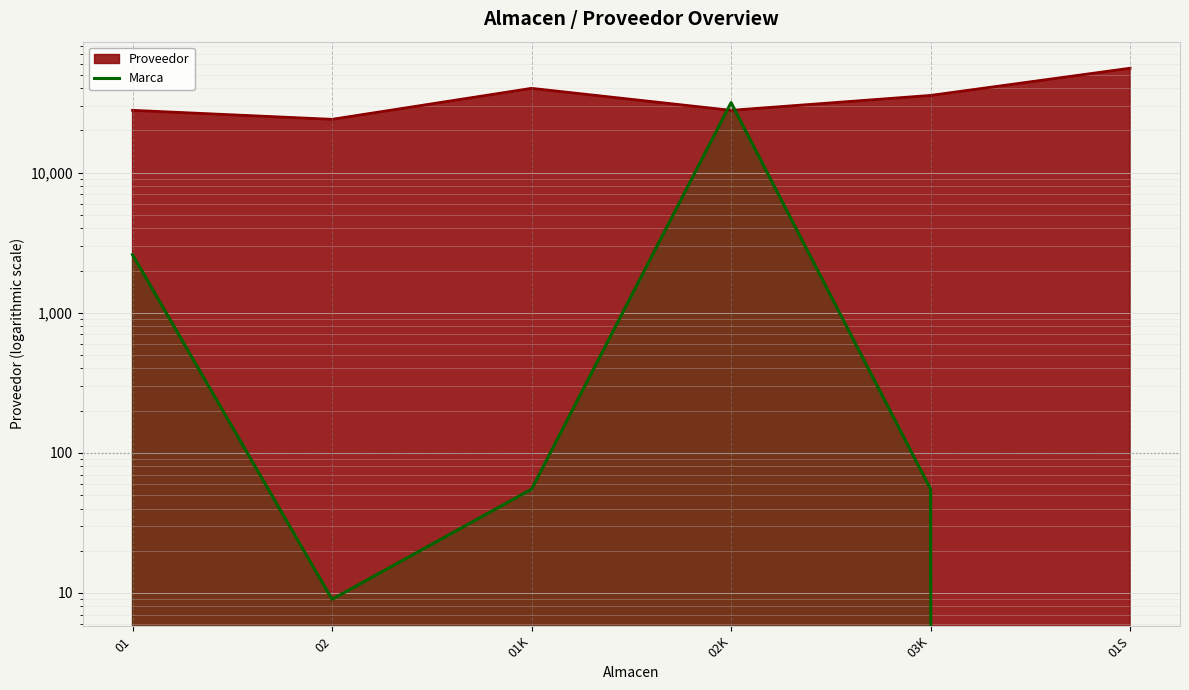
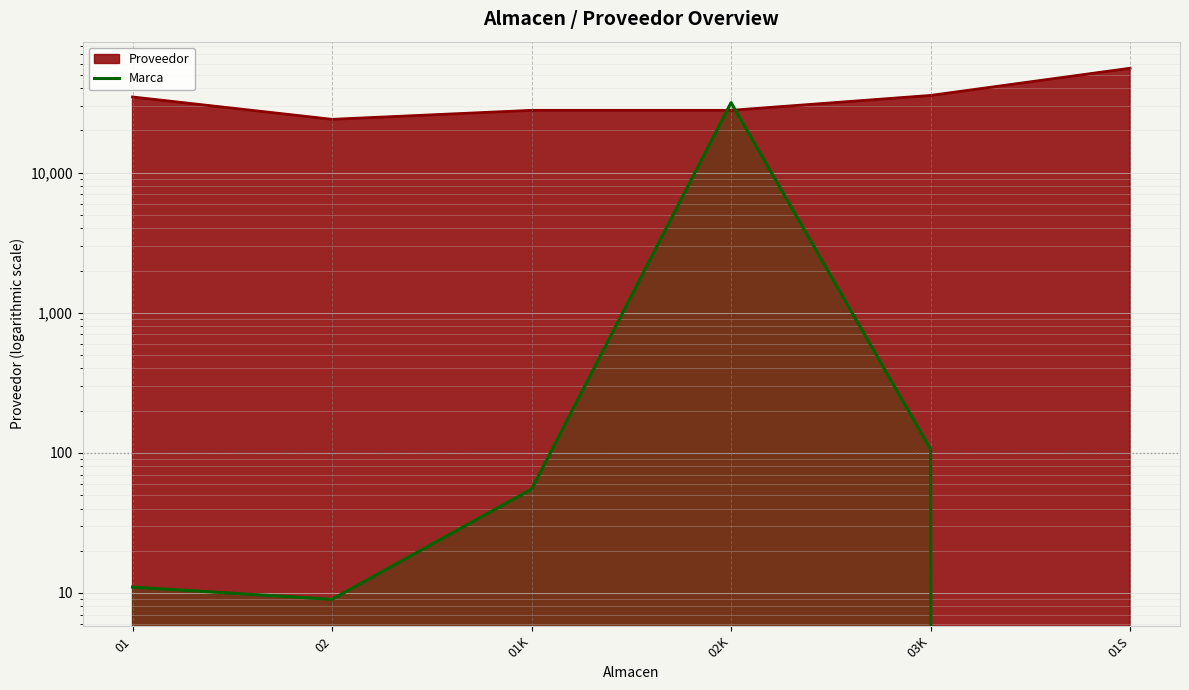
  {
    "Proveedor": {
-     "01": "28,000",
+     "01": "35,000",
      "02": "24,000",
-     "01K": "40,000",
+     "01K": "28,000",
      "02K": "28,000",
      "03K": "36,000",
      "01S": "56,000"
    },
    "Marca": {
-     "01": "2,600",
+     "01": "11",
      "02": "9",
      "01K": "55",
      "02K": "32,000",
-     "03K": "55"
+     "03K": "110"
    }
  }
